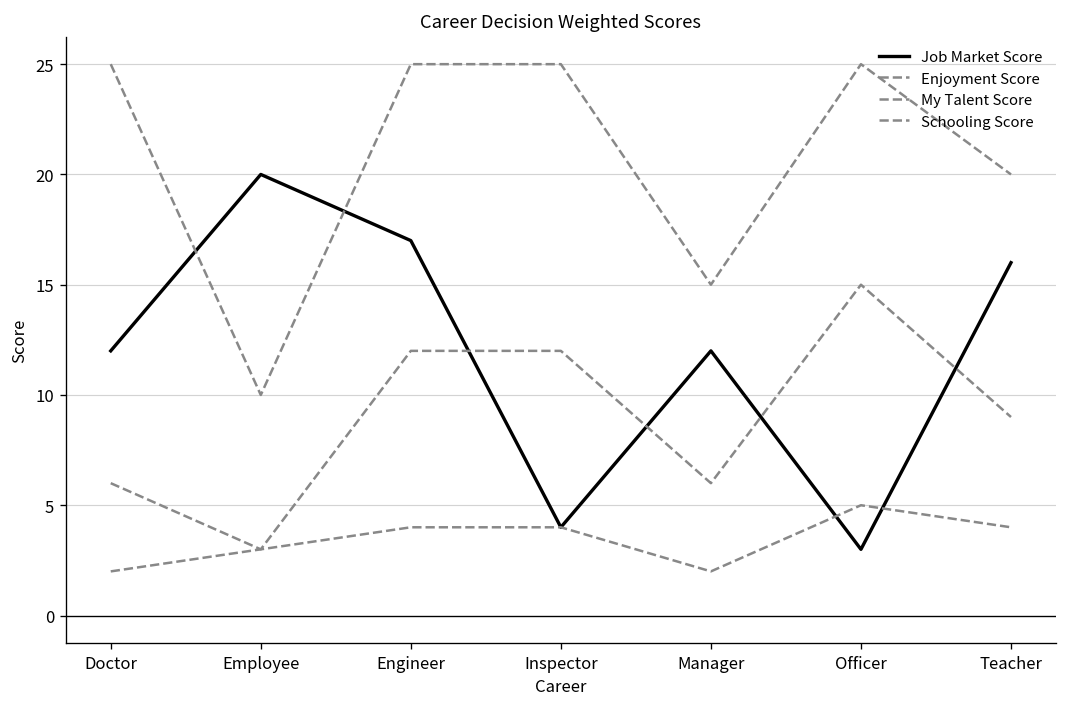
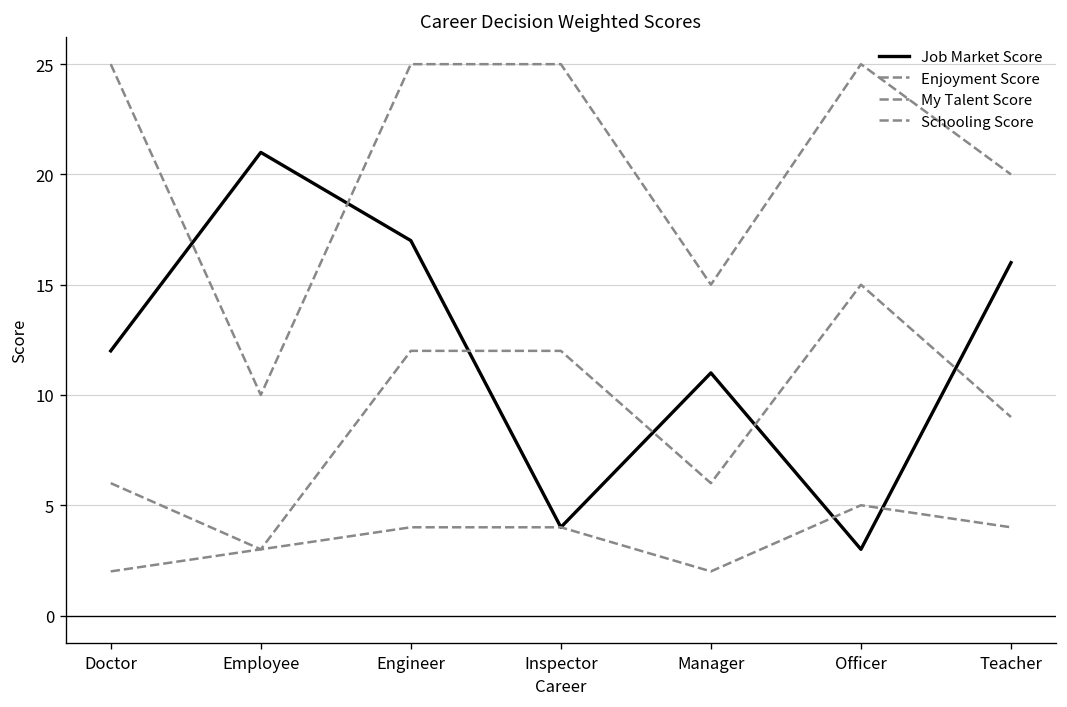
  {
    "Job Market Score": {
      "Doctor": 12,
-     "Employee": 20,
+     "Employee": 21,
      "Engineer": 17,
-     "Manager": 12,
+     "Manager": 11,
      "Officer": 3,
      "Teacher": 16
    }
  }
